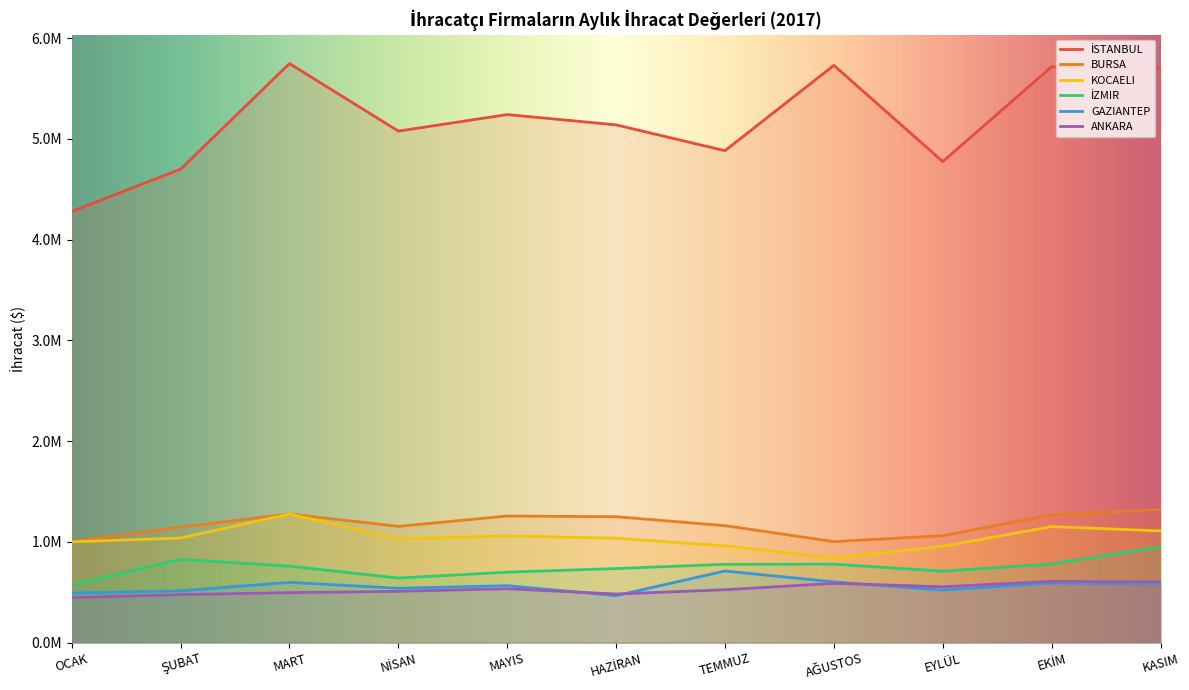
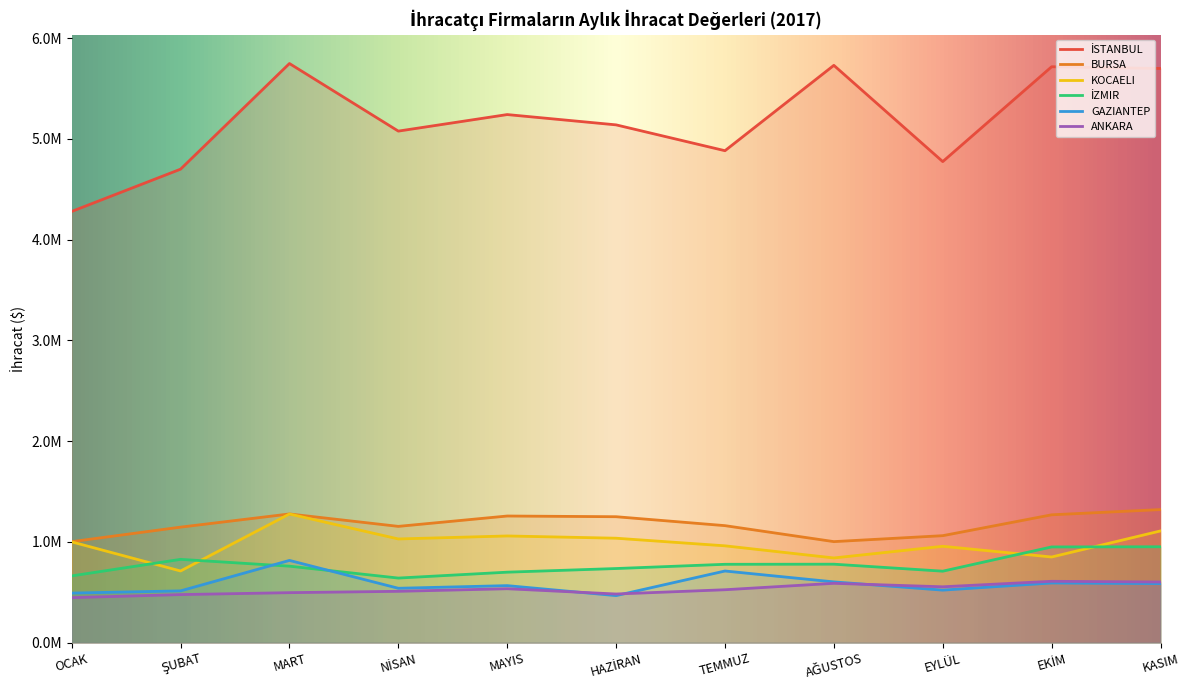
  {
    "KOCAELI": {
-     "ŞUBAT": 1040000,
+     "ŞUBAT": 710000,
      "NİSAN": 1030000,
      "MAYIS": 1060000,
      "HAZİRAN": 1040000,
      "TEMMUZ": 960000,
      "AĞUSTOS": 840000,
      "EYLÜL": 960000,
-     "EKİM": 1150000,
+     "EKİM": 850000,
      "KASIM": 1110000
    },
    "İZMIR": {
-     "OCAK": 570000,
+     "OCAK": 660000,
      "ŞUBAT": 830000,
      "MART": 760000,
      "NİSAN": 640000,
      "MAYIS": 700000,
      "HAZİRAN": 740000,
      "TEMMUZ": 780000,
      "AĞUSTOS": 780000,
      "EYLÜL": 710000,
-     "EKİM": 780000,
+     "EKİM": 950000,
      "KASIM": 950000
    },
    "GAZIANTEP": {
      "OCAK": 490000,
      "ŞUBAT": 510000,
-     "MART": 600000,
+     "MART": 820000,
      "NİSAN": 540000,
      "MAYIS": 570000,
      "TEMMUZ": 710000,
      "EYLÜL": 520000
    },
    "ANKARA": {
      "OCAK": 450000,
      "ŞUBAT": 480000,
      "MART": 500000,
      "NİSAN": 510000,
      "MAYIS": 540000,
      "TEMMUZ": 530000,
      "EYLÜL": 550000
    }
  }
